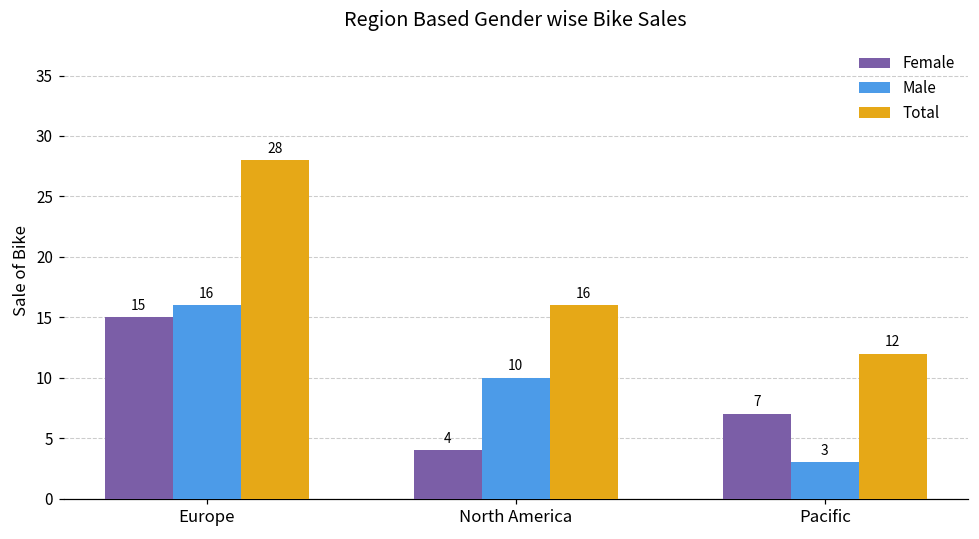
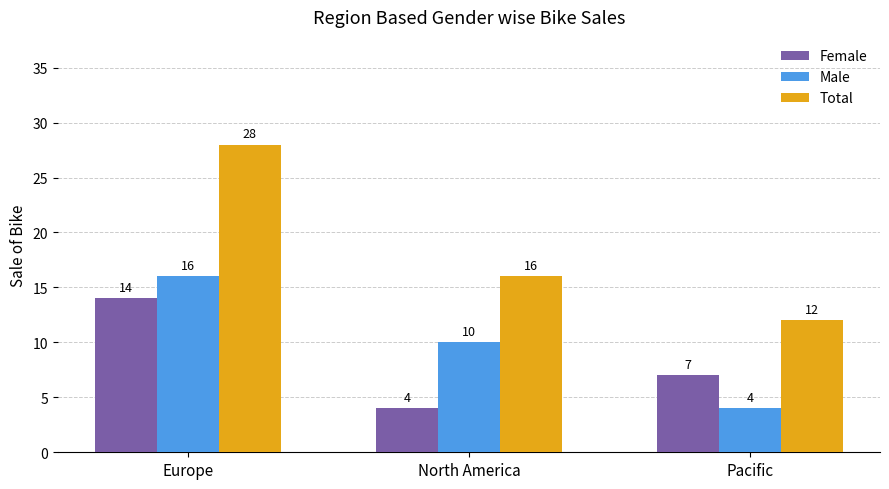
  {
    "Female": {
-     "Europe": 15,
+     "Europe": 14,
      "North America": 4,
      "Pacific": 7
    },
    "Male": {
      "Europe": 16,
      "North America": 10,
-     "Pacific": 3
+     "Pacific": 4
    },
    "Total": {
      "Europe": 28,
      "North America": 16,
      "Pacific": 12
    }
  }
